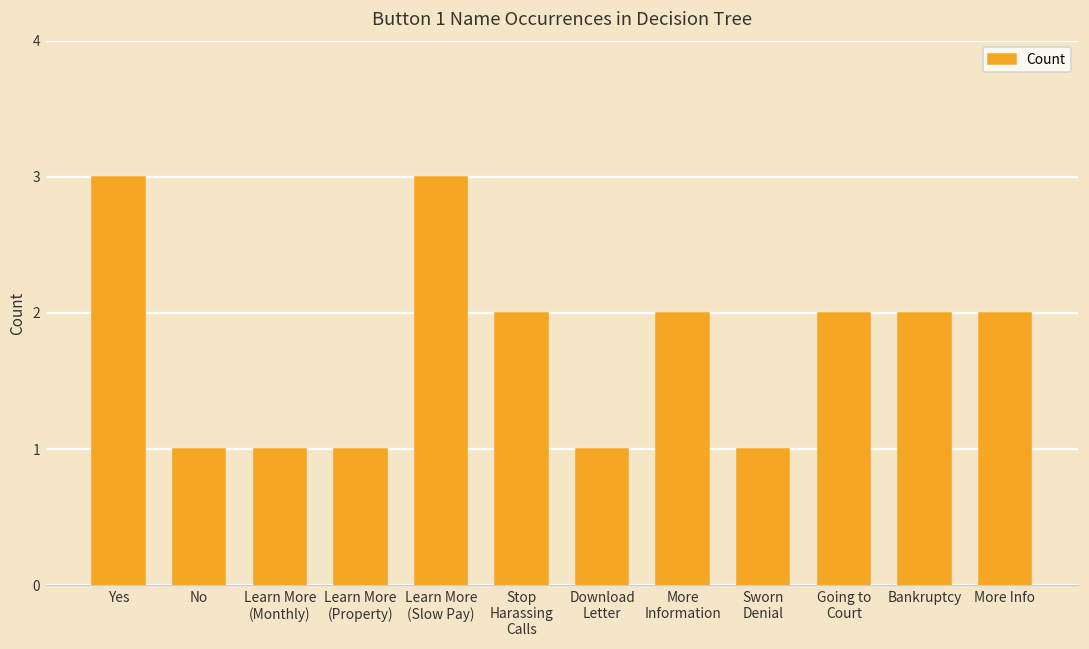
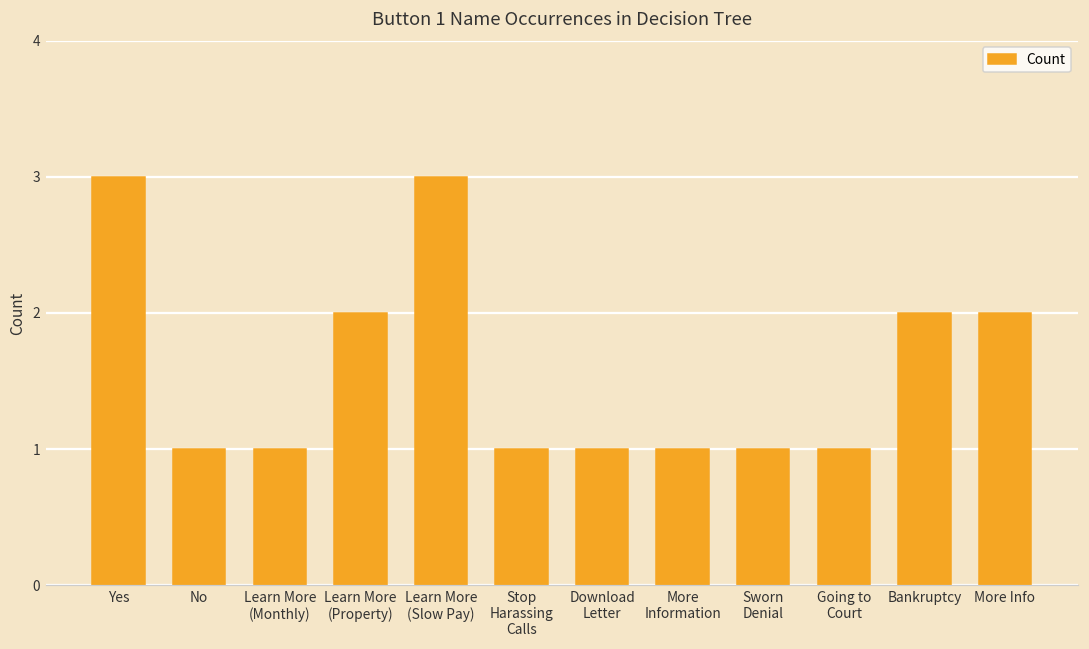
  {
    "Yes": 3,
    "No": 1,
    "Learn More (Monthly)": 1,
-   "Learn More (Property)": 1,
+   "Learn More (Property)": 2,
    "Learn More (Slow Pay)": 3,
-   "Stop Harassing Calls": 2,
+   "Stop Harassing Calls": 1,
    "Download Letter": 1,
-   "More Information": 2,
+   "More Information": 1,
    "Sworn Denial": 1,
-   "Going to Court": 2,
+   "Going to Court": 1,
    "Bankruptcy": 2,
    "More Info": 2
  }
